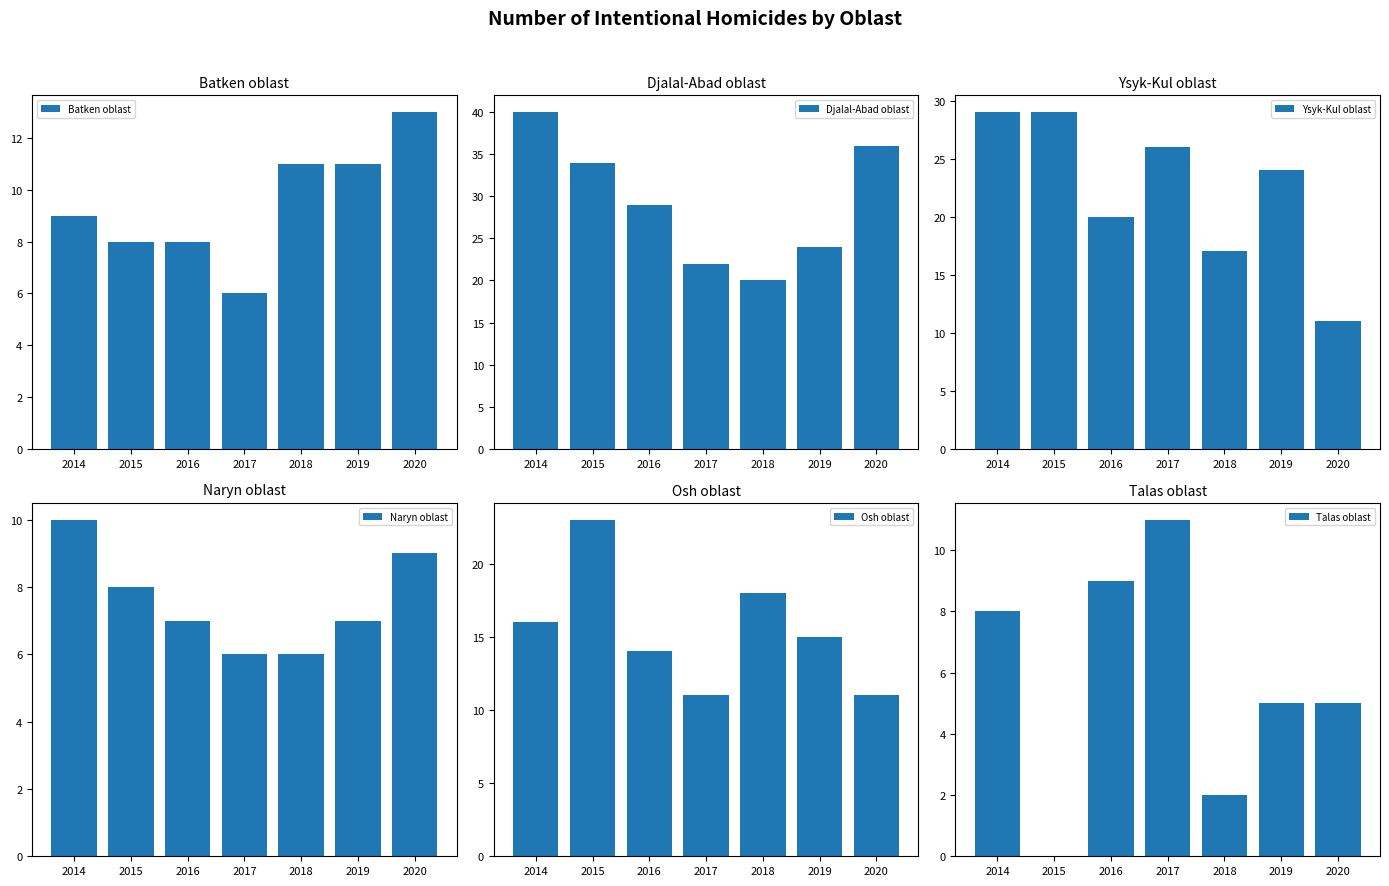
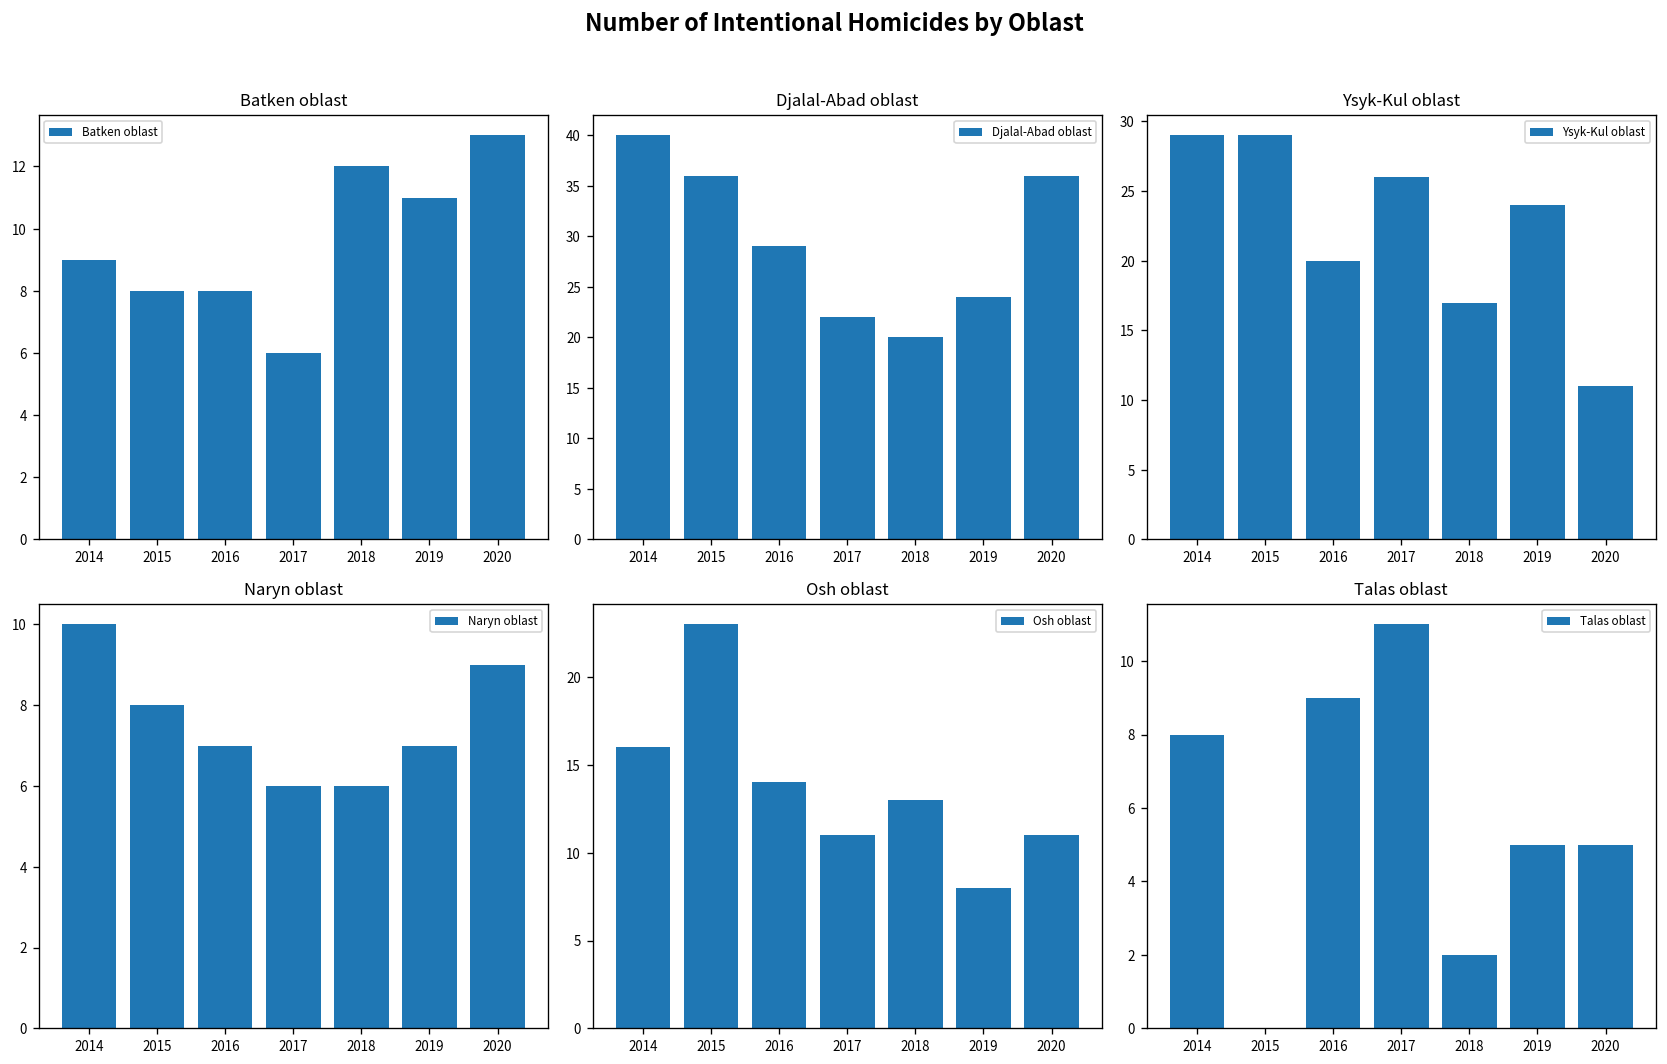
  {
    "Batken oblast": {
      "2014": 9,
      "2015": 8,
      "2016": 8,
      "2017": 6,
-     "2018": 11,
+     "2018": 12,
      "2019": 11,
      "2020": 13
    },
    "Djalal-Abad oblast": {
      "2014": 40,
-     "2015": 34,
+     "2015": 36,
      "2016": 29,
      "2017": 22,
      "2018": 20,
      "2019": 24,
      "2020": 36
    },
    "Ysyk-Kul oblast": {
      "2014": 29.0,
      "2015": 29.0,
      "2016": 20.0,
      "2017": 26.0,
      "2018": 17.0,
      "2019": 24.0,
      "2020": 11.0
    },
    "Naryn oblast": {
      "2014": 10.0,
      "2015": 8.0,
      "2016": 7.0,
      "2017": 6.0,
      "2018": 6.0,
      "2019": 7.0,
      "2020": 9.0
    },
    "Osh oblast": {
      "2014": 16,
      "2015": 23,
      "2016": 14,
      "2017": 11,
-     "2018": 18,
-     "2019": 15,
+     "2018": 13,
+     "2019": 8,
      "2020": 11
    },
    "Talas oblast": {
      "2014": 8.0,
      "2015": 0.0,
      "2016": 9.0,
      "2017": 11.0,
      "2018": 2.0,
      "2019": 5.0,
      "2020": 5.0
    }
  }
